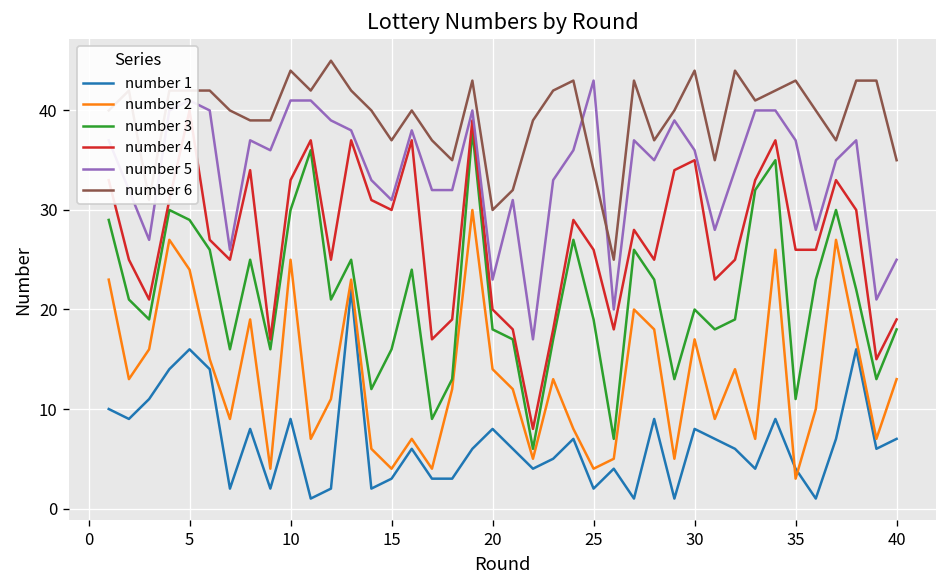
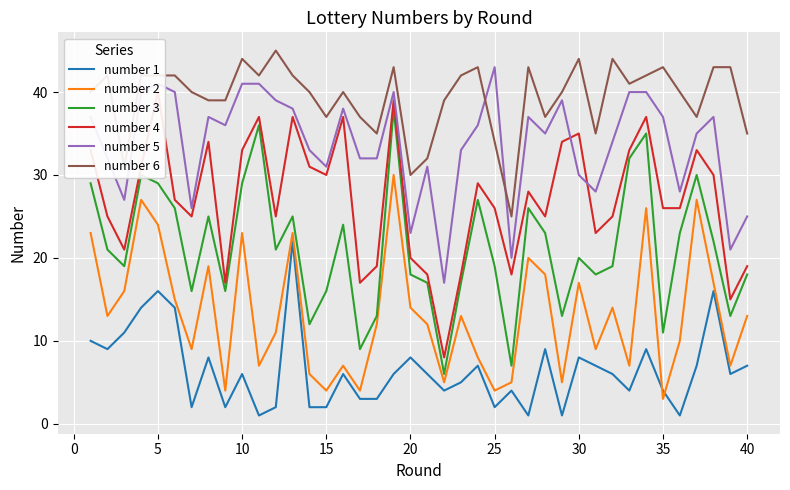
  {
    "number 1": {
      "5": 16,
-     "10": 9,
-     "15": 3,
+     "10": 6,
+     "15": 2,
      "20": 8,
      "25": 2,
      "30": 8,
      "35": 4,
      "40": 7
    },
    "number 2": {
      "5": 24,
-     "10": 25,
+     "10": 23,
      "15": 4,
      "20": 14,
      "25": 4,
      "30": 17,
      "35": 3,
      "40": 13
    },
    "number 3": {
      "5": 29,
-     "10": 30,
+     "10": 29,
      "15": 16,
      "20": 18,
      "25": 19,
      "30": 20,
      "35": 11,
      "40": 18
    },
    "number 4": {
      "10": 33,
      "15": 30,
      "20": 20,
      "25": 26,
      "30": 35,
      "35": 26,
      "40": 19
    },
    "number 5": {
      "10": 41,
      "15": 31,
      "20": 23,
      "25": 43,
-     "30": 36,
+     "30": 30,
      "35": 37,
      "40": 25
    },
    "number 6": {
      "10": 44,
      "15": 37,
      "20": 30,
      "25": 34,
      "30": 44,
      "35": 43,
      "40": 35
    }
  }
